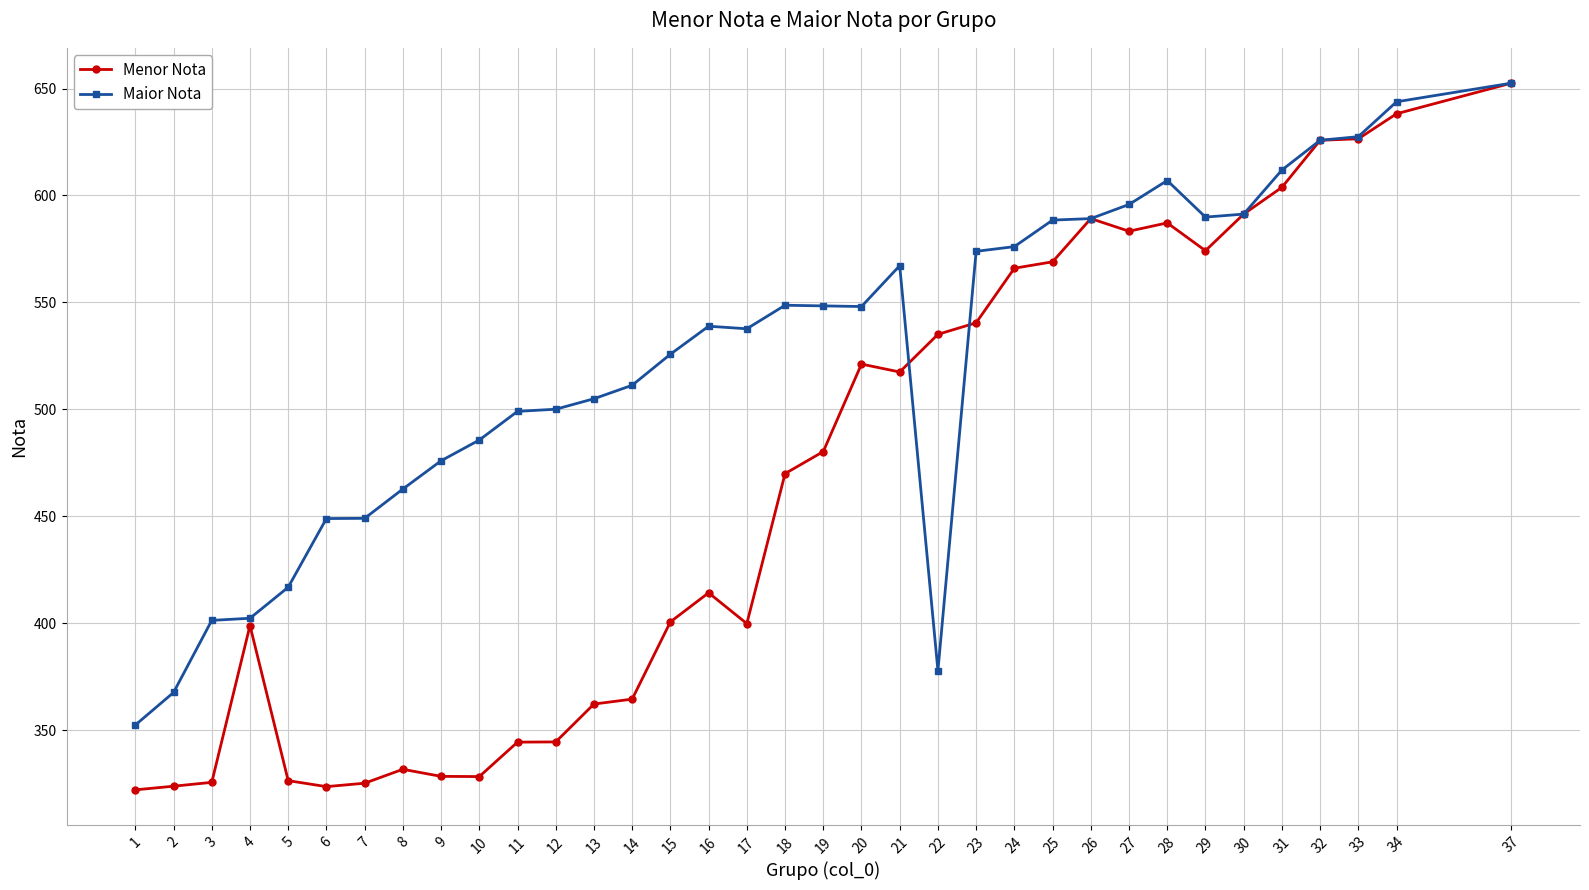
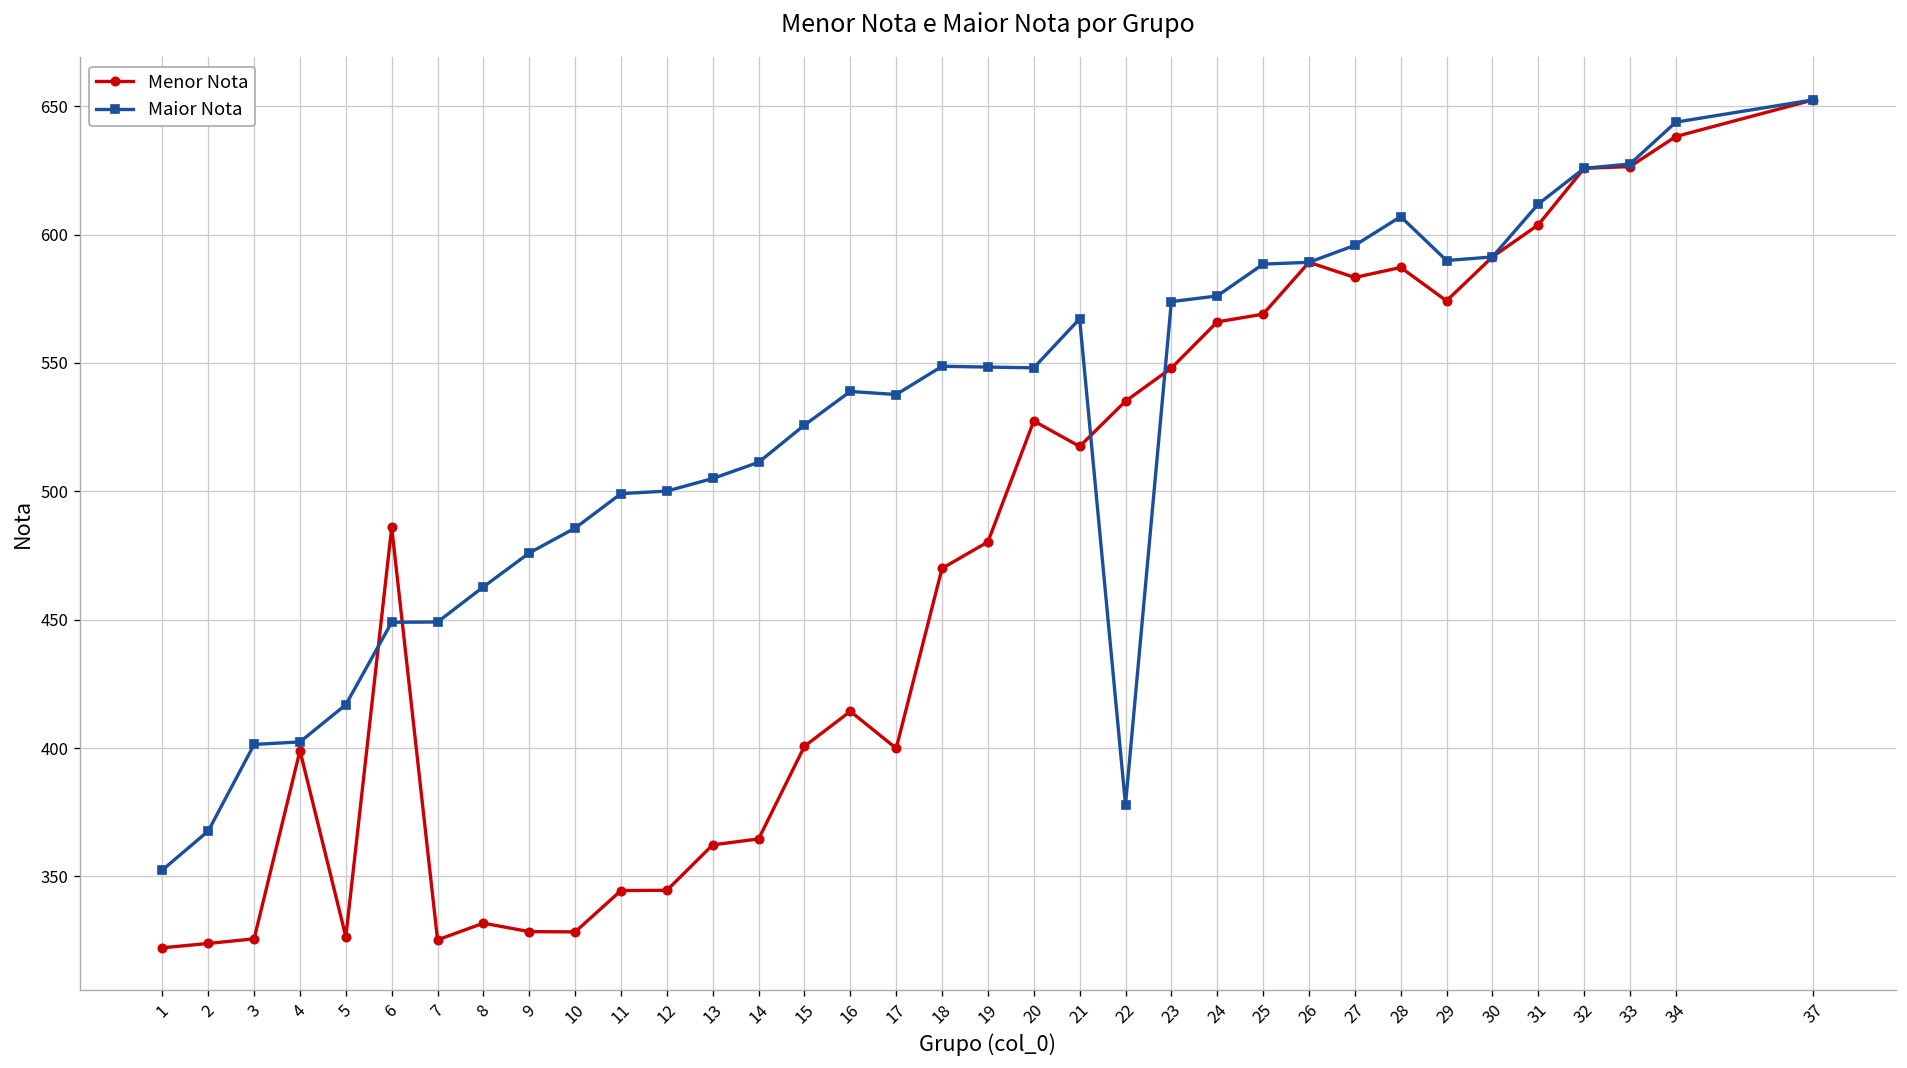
  {
    "Menor Nota": {
      "1": 322,
      "2": 324,
      "3": 326,
      "4": 399,
      "5": 327,
-     "6": 324,
+     "6": 486,
      "7": 325,
      "8": 332,
      "9": 329,
      "10": 328,
      "11": 345,
      "12": 345,
      "13": 362,
      "14": 365,
      "15": 401,
      "16": 414,
      "17": 400,
      "18": 470,
      "19": 480,
-     "20": 521,
+     "20": 527,
      "21": 518,
      "22": 535,
-     "23": 541,
+     "23": 548,
      "24": 566,
      "25": 569,
      "27": 583,
      "28": 587,
      "29": 574,
      "31": 604,
      "34": 638
    },
    "Maior Nota": {
      "1": 353,
      "2": 368,
      "3": 401,
      "4": 402,
      "5": 417,
      "6": 449,
      "7": 449,
      "8": 463,
      "9": 476,
      "10": 486,
      "11": 499,
      "12": 500,
      "13": 505,
      "14": 511,
      "15": 526,
      "16": 539,
      "17": 538,
      "18": 549,
      "19": 548,
      "20": 548,
      "21": 567,
      "22": 378,
      "23": 574,
      "24": 576,
      "25": 589,
      "27": 596,
      "28": 607,
      "29": 590,
      "31": 612,
      "34": 644
    }
  }
